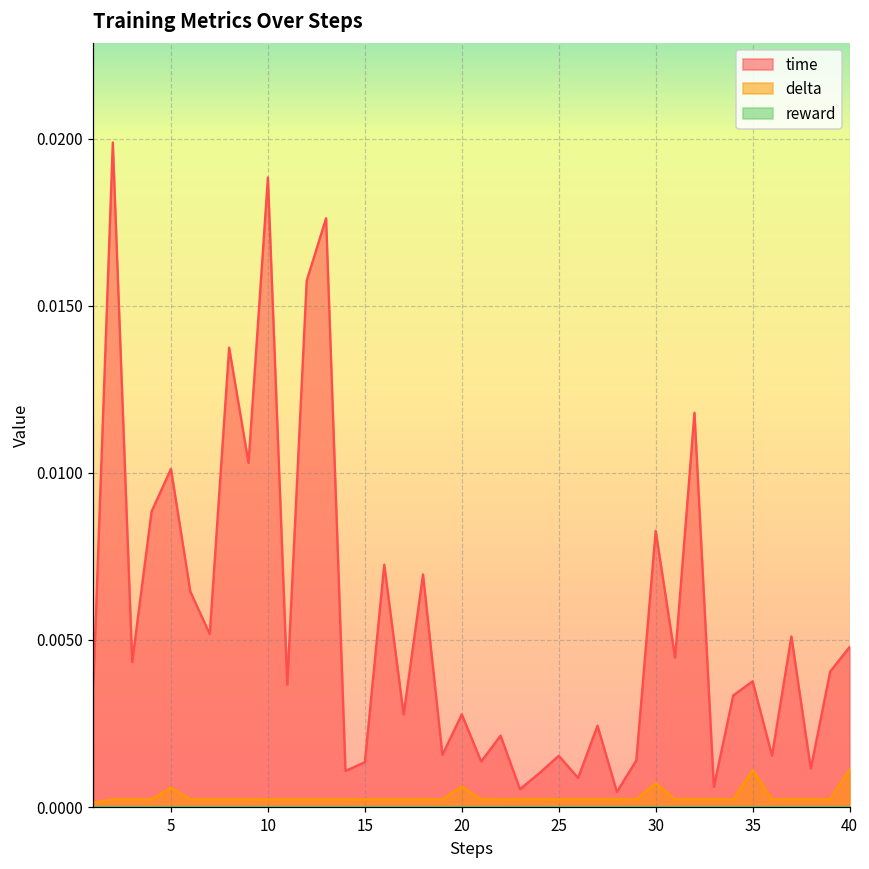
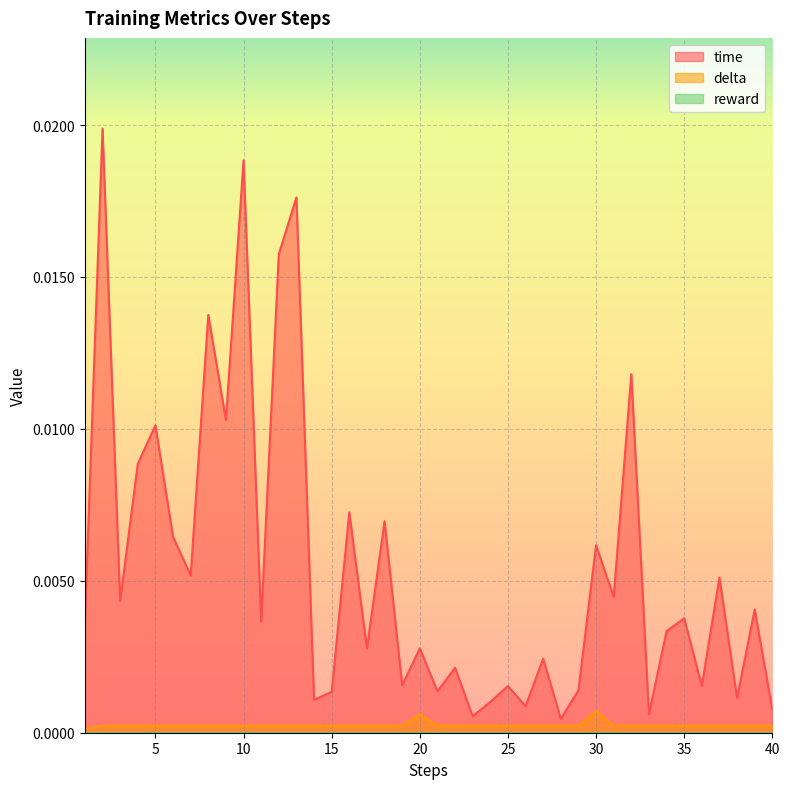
  {
    "time": {
      "5": 0.0101,
      "10": 0.0188,
      "15": 0.0013,
      "20": 0.0028,
      "25": 0.0015,
-     "30": 0.0083,
+     "30": 0.0062,
      "35": 0.0038,
-     "40": 0.0048
+     "40": 0.0008
    },
    "delta": {
-     "5": 0.0006,
+     "5": 0.0002,
      "10": 0.0002,
      "15": 0.0002,
      "20": 0.0006,
      "25": 0.0002,
      "30": 0.0007,
-     "35": 0.0011,
-     "40": 0.0011
+     "35": 0.0002,
+     "40": 0.0002
    },
    "reward": {
      "5": 0.0000,
      "10": 0.0000,
      "15": 0.0000,
      "20": 0.0000,
      "25": 0.0000,
      "30": 0.0000,
      "35": 0.0000,
      "40": 0.0000
    }
  }
